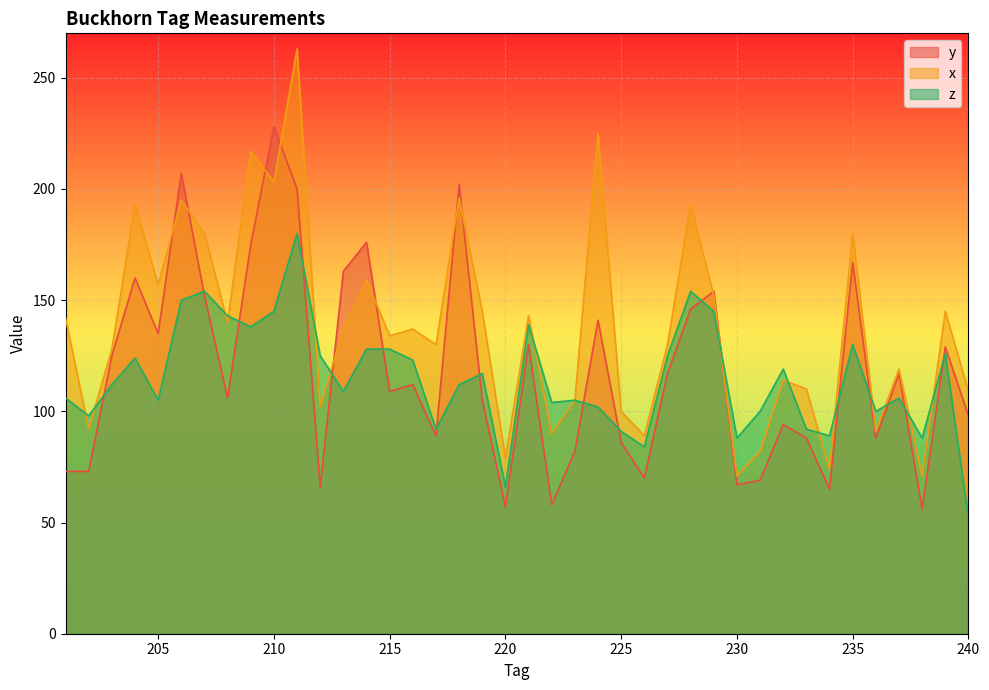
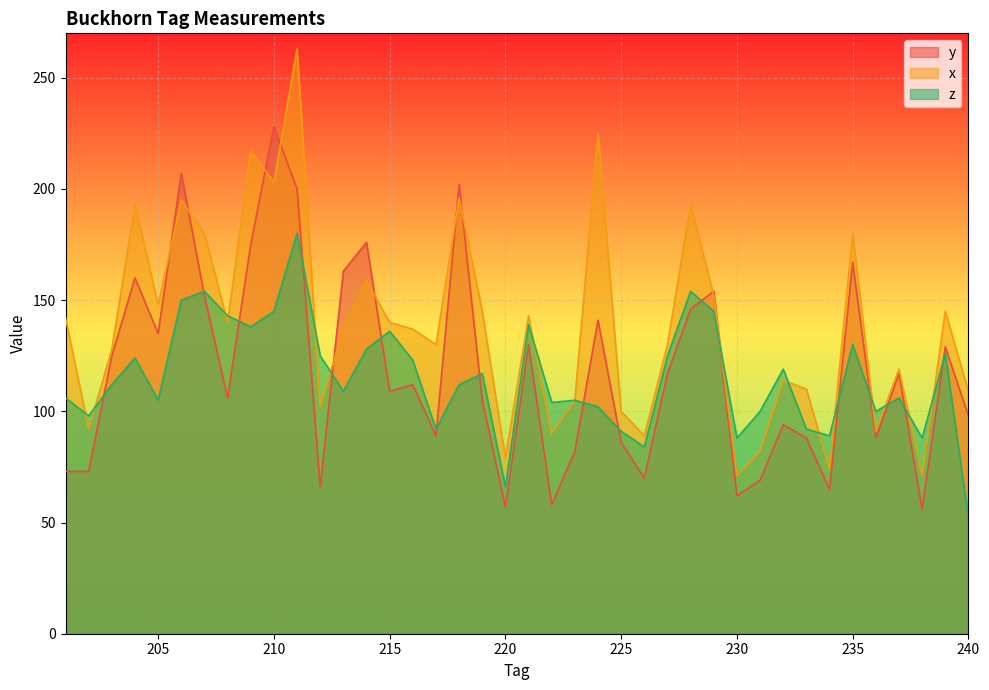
  {
    "y": {
      "205": 135,
      "210": 228,
      "215": 109,
      "220": 57,
      "225": 86,
-     "230": 67,
+     "230": 62,
      "235": 167,
      "240": 98
    },
    "x": {
-     "205": 157,
+     "205": 148,
      "210": 203,
-     "215": 134,
+     "215": 140,
      "220": 79,
      "225": 100,
      "230": 71,
      "235": 180,
      "240": 109
    },
    "z": {
      "205": 105,
      "210": 145,
-     "215": 128,
+     "215": 136,
      "220": 66,
      "225": 91,
      "230": 88,
      "235": 130,
      "240": 52
    }
  }
